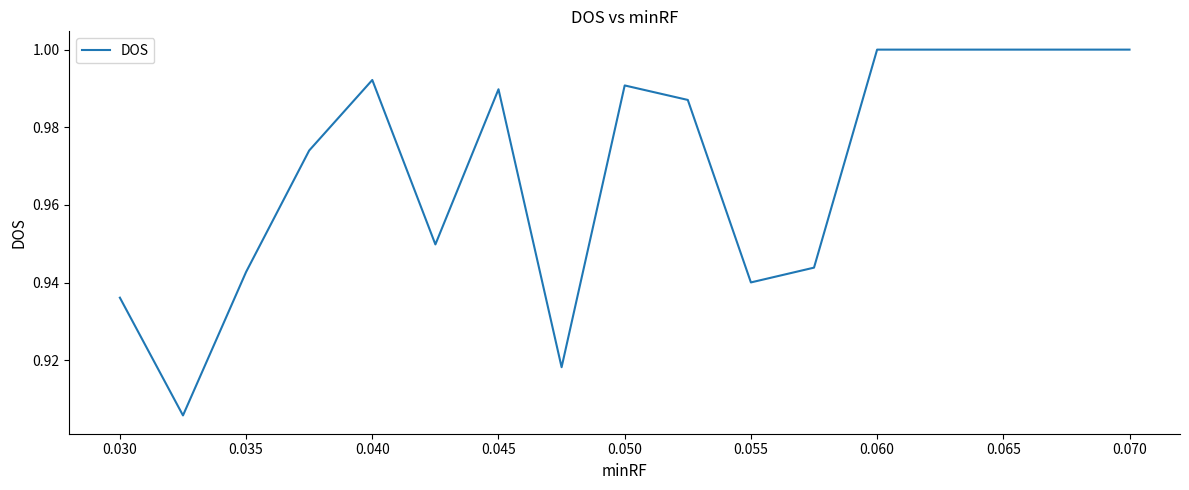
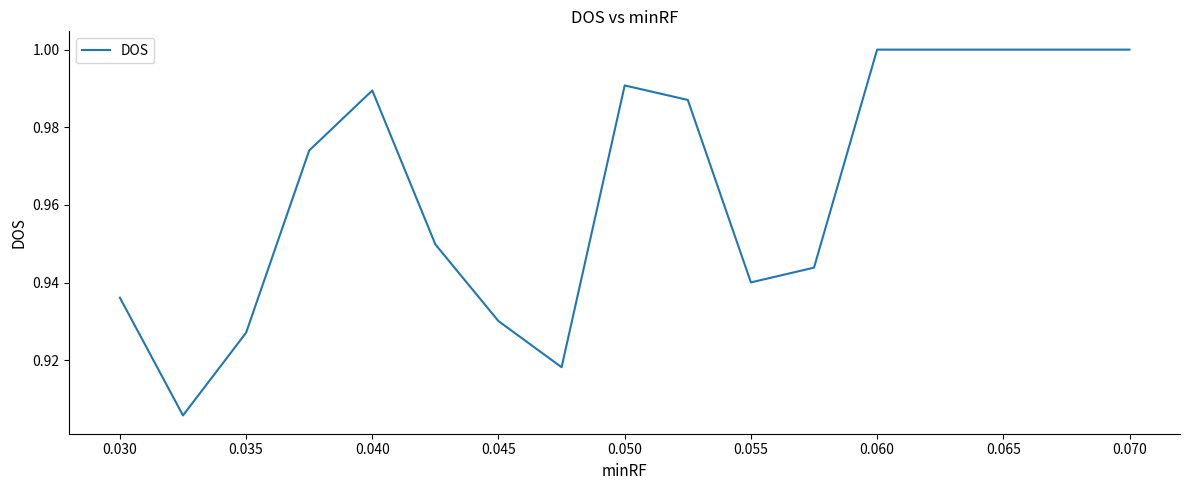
  {
    "0.030": 0.936,
-   "0.035": 0.943,
-   "0.040": 0.992,
-   "0.045": 0.990,
+   "0.035": 0.927,
+   "0.040": 0.989,
+   "0.045": 0.930,
    "0.050": 0.991,
    "0.055": 0.940,
    "0.060": 1.000,
    "0.065": 1.000,
    "0.070": 1.000
  }
